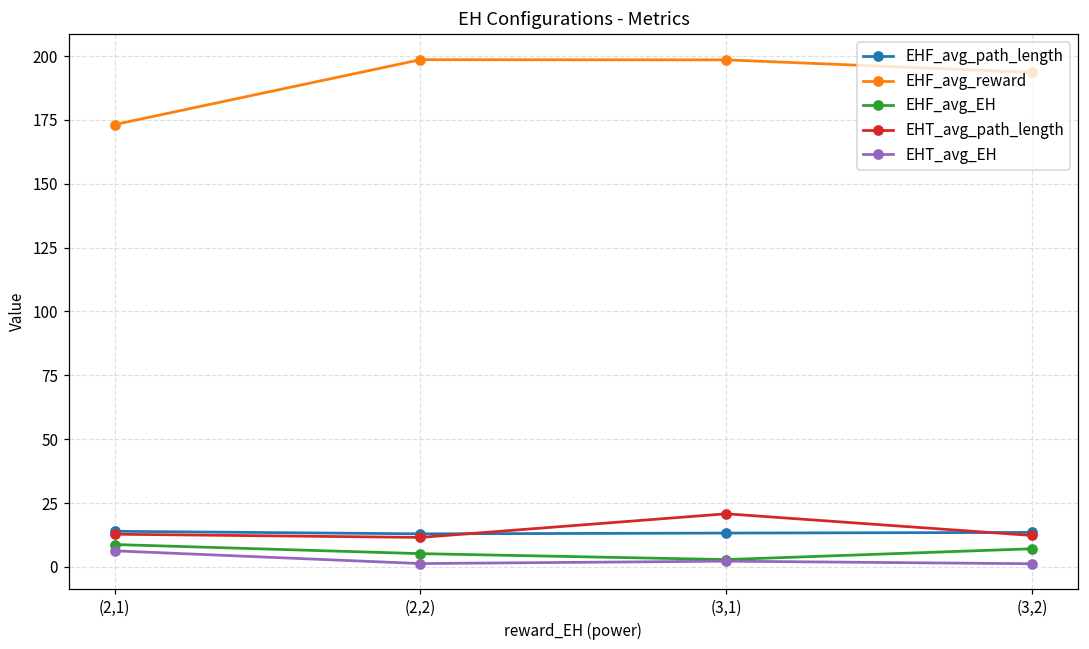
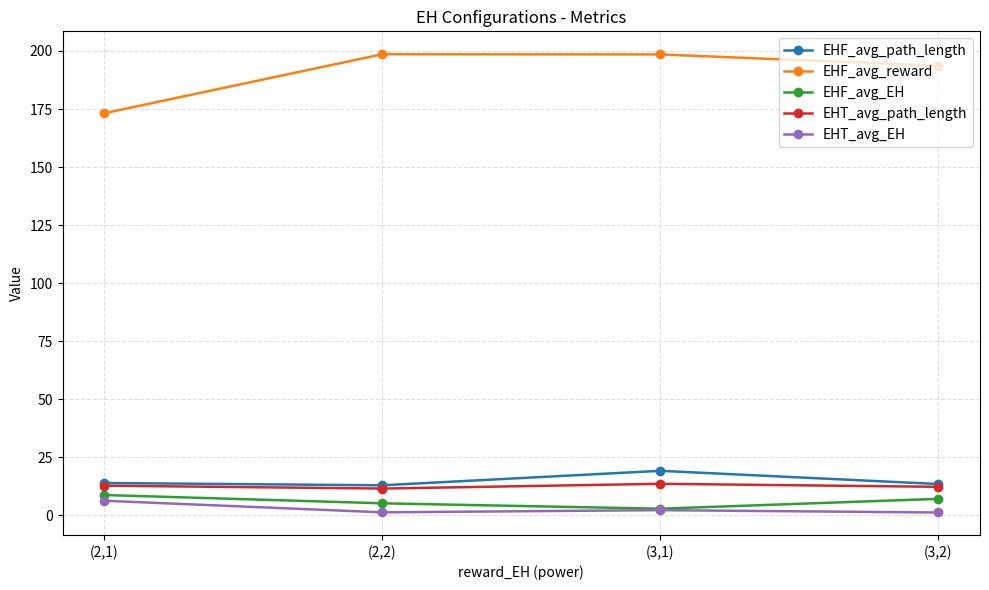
  {
    "EHF_avg_path_length": {
      "(2,1)": 14,
      "(2,2)": 13,
-     "(3,1)": 13,
+     "(3,1)": 19,
      "(3,2)": 14
    },
    "EHF_avg_reward": {
      "(2,1)": 173,
      "(2,2)": 199,
      "(3,1)": 199
    },
    "EHF_avg_EH": {
      "(2,1)": 9,
      "(2,2)": 5,
      "(3,2)": 7
    },
    "EHT_avg_path_length": {
      "(2,1)": 13,
      "(2,2)": 12,
-     "(3,1)": 21,
+     "(3,1)": 14,
      "(3,2)": 12
    },
    "EHT_avg_EH": {
      "(2,1)": 6,
      "(2,2)": 1,
      "(3,2)": 1
    }
  }
